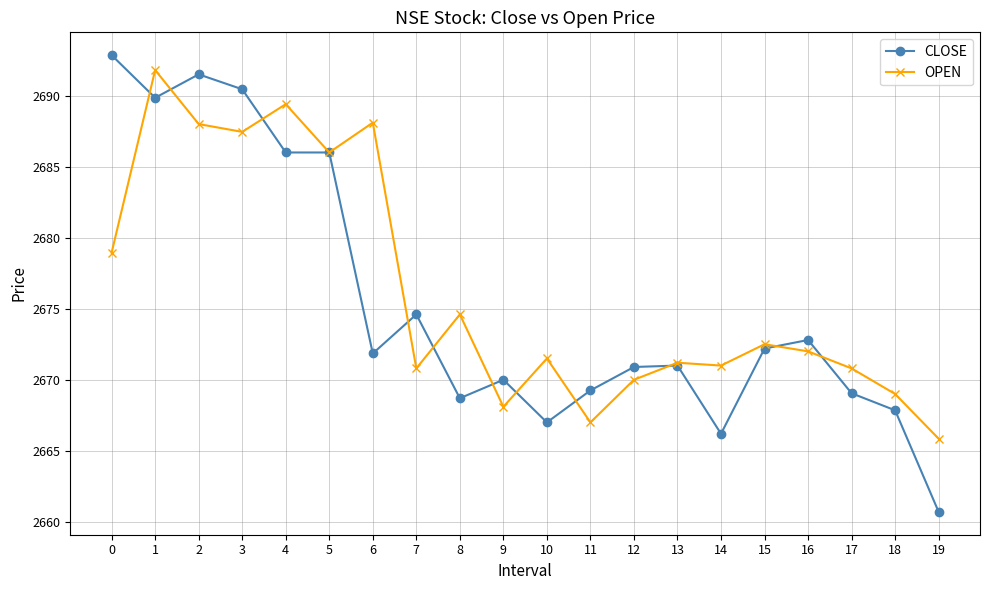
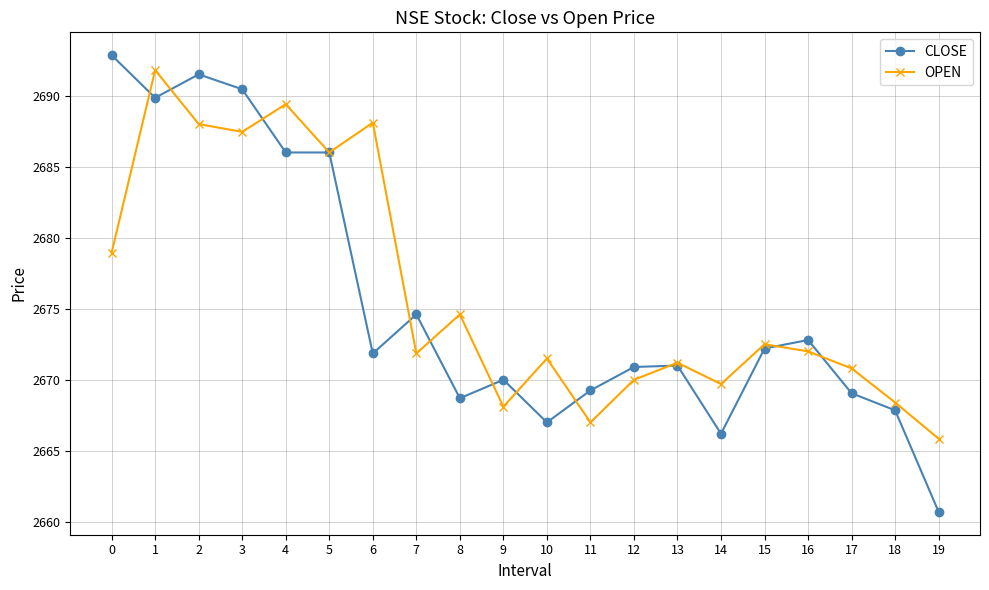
  {
    "CLOSE": {
      "0": 2692.9,
      "1": 2689.9,
      "2": 2691.5,
      "3": 2690.5,
      "4": 2686.0,
      "6": 2671.9,
      "7": 2674.6,
      "8": 2668.7,
      "9": 2670.0,
      "10": 2667.0,
      "11": 2669.3,
      "12": 2670.9,
      "13": 2671.0,
      "14": 2666.2,
      "15": 2672.2,
      "16": 2672.8,
      "17": 2669.1,
      "18": 2667.9,
      "19": 2660.7
    },
    "OPEN": {
      "0": 2679.0,
      "1": 2691.8,
      "2": 2688.0,
      "3": 2687.5,
      "4": 2689.4,
      "6": 2688.1,
-     "7": 2670.8,
+     "7": 2671.9,
      "8": 2674.6,
      "9": 2668.1,
      "10": 2671.5,
      "11": 2667.0,
      "12": 2670.0,
      "13": 2671.2,
-     "14": 2671.0,
+     "14": 2669.7,
      "15": 2672.5,
      "16": 2672.0,
      "17": 2670.8,
-     "18": 2669.0,
+     "18": 2668.4,
      "19": 2665.9
    }
  }
